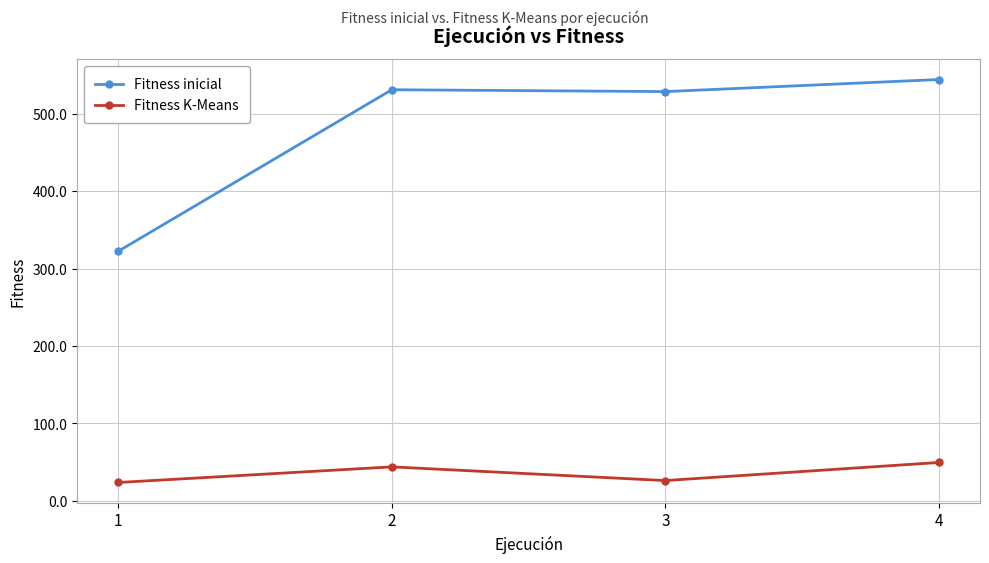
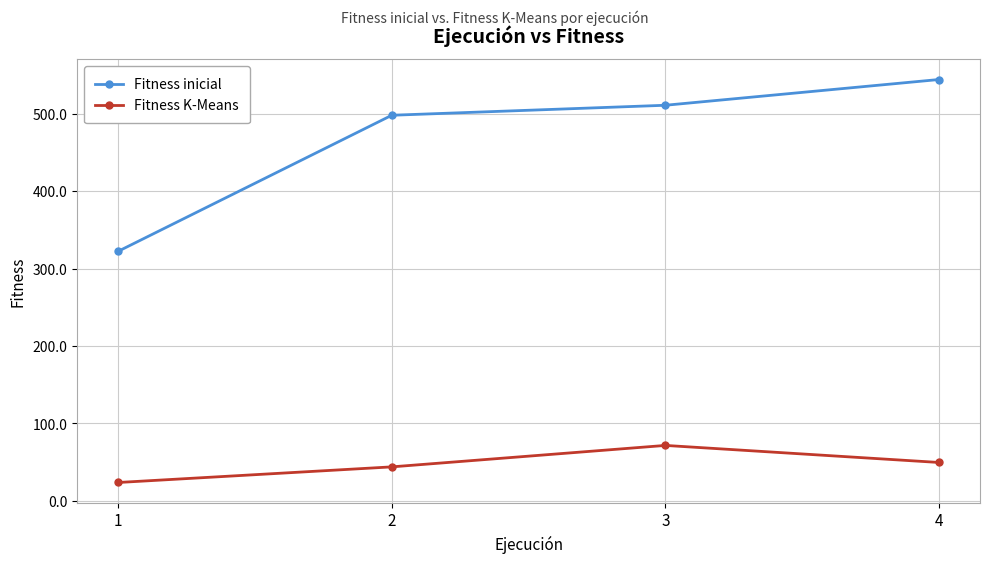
  {
    "Fitness inicial": {
      "1": 320,
-     "2": 530,
-     "3": 530,
+     "2": 500,
+     "3": 510,
      "4": 540
    },
    "Fitness K-Means": {
      "1": 20,
      "2": 40,
-     "3": 30,
+     "3": 70,
      "4": 50
    }
  }
